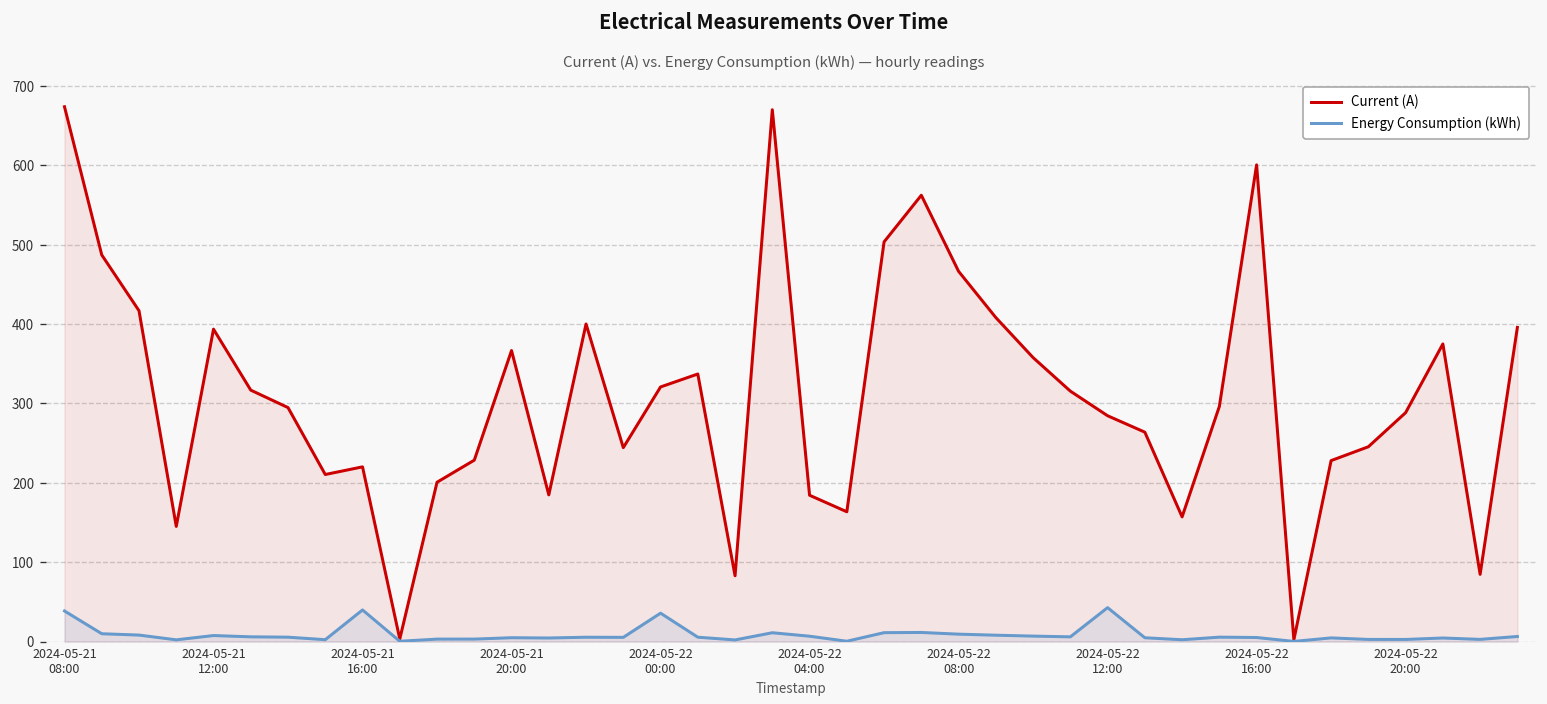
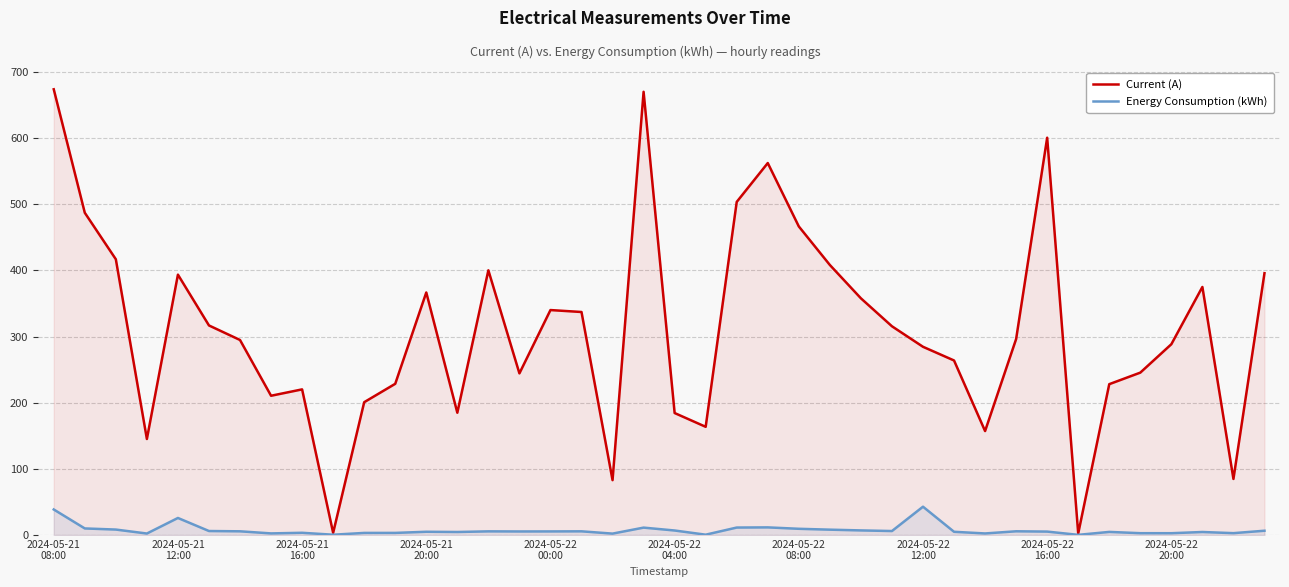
  {
    "Current (A)": {
      "2024-05-21 08:00": 670,
      "2024-05-21 12:00": 390,
      "2024-05-21 16:00": 220,
      "2024-05-21 20:00": 370,
-     "2024-05-22 00:00": 320,
+     "2024-05-22 00:00": 340,
      "2024-05-22 04:00": 180,
      "2024-05-22 08:00": 470,
      "2024-05-22 12:00": 280,
      "2024-05-22 16:00": 600,
      "2024-05-22 20:00": 290
    },
    "Energy Consumption (kWh)": {
      "2024-05-21 08:00": 40,
-     "2024-05-21 12:00": 10,
-     "2024-05-21 16:00": 40,
+     "2024-05-21 12:00": 30,
+     "2024-05-21 16:00": 0,
      "2024-05-21 20:00": 0,
-     "2024-05-22 00:00": 40,
+     "2024-05-22 00:00": 10,
      "2024-05-22 04:00": 10,
      "2024-05-22 08:00": 10,
      "2024-05-22 12:00": 40,
      "2024-05-22 16:00": 10,
      "2024-05-22 20:00": 0
    }
  }
